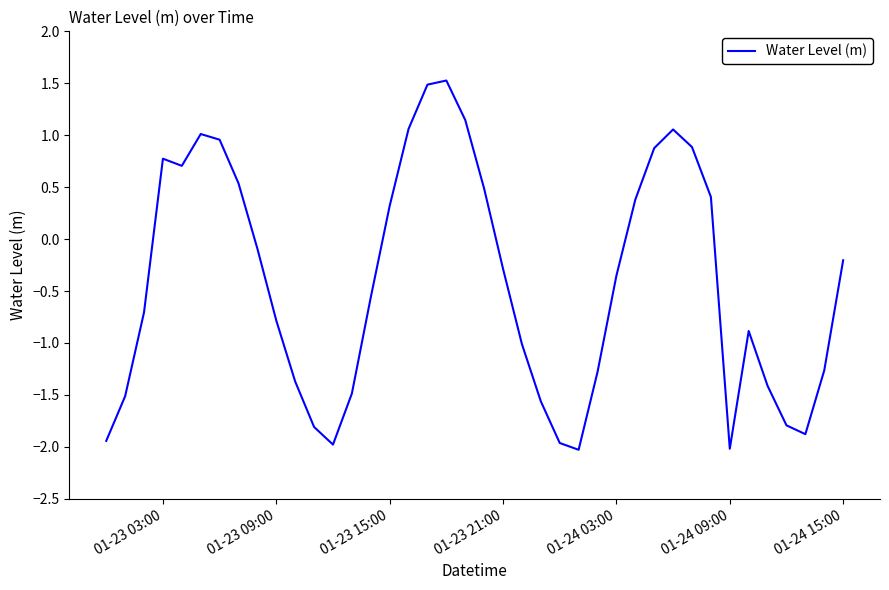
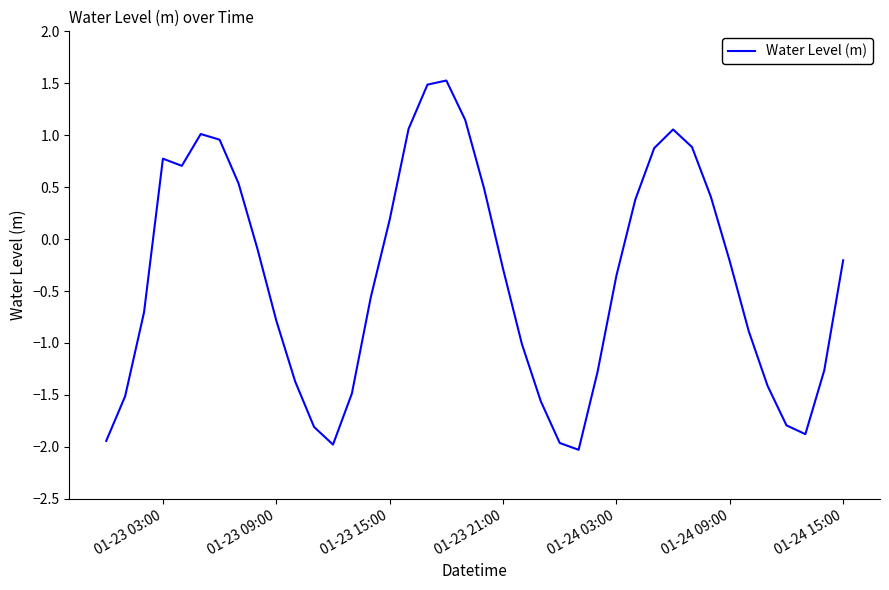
  {
    "01-23 03:00": 0.77,
    "01-23 09:00": -0.78,
-   "01-23 15:00": 0.32,
+   "01-23 15:00": 0.19,
    "01-23 21:00": -0.29,
    "01-24 03:00": -0.35,
-   "01-24 09:00": -2.02,
+   "01-24 09:00": -0.21,
    "01-24 15:00": -0.20
  }
